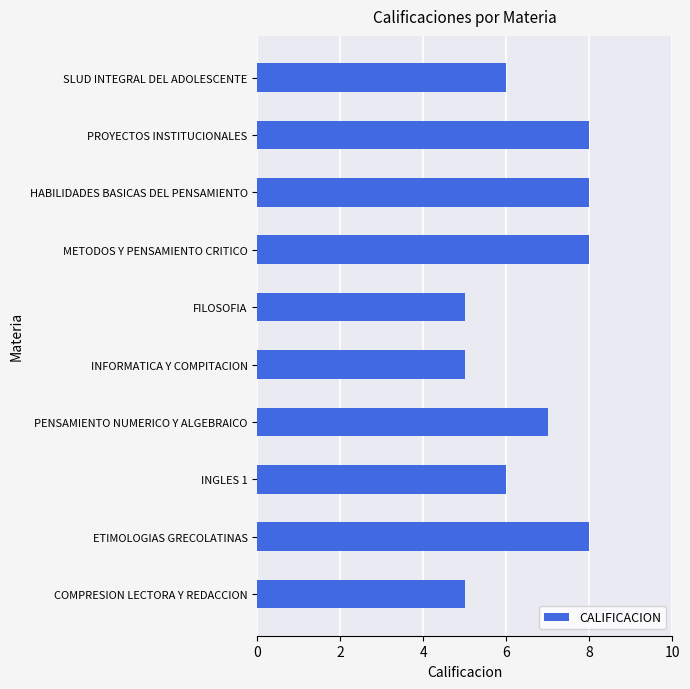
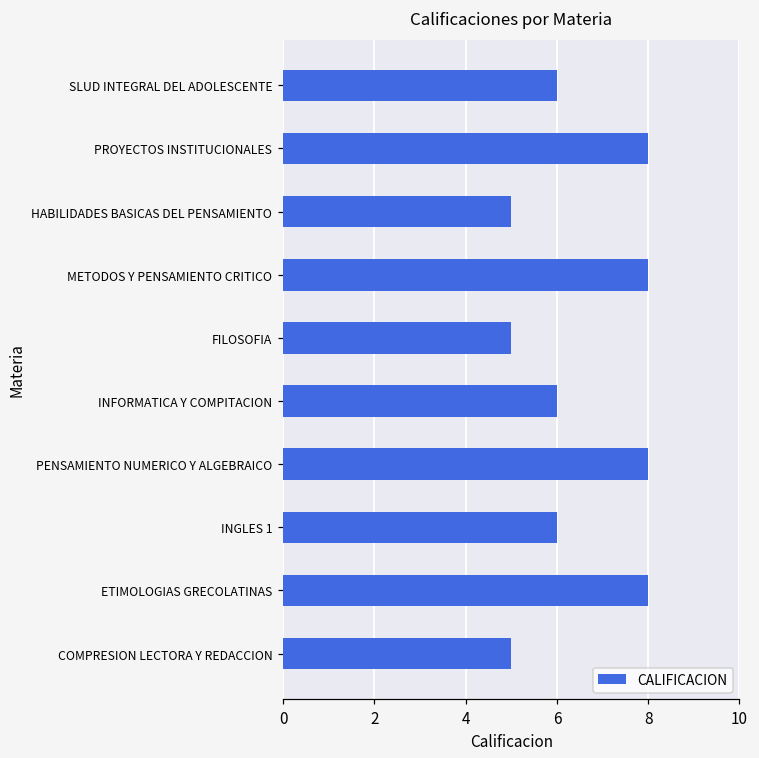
  {
    "SLUD INTEGRAL DEL ADOLESCENTE": 6,
    "PROYECTOS INSTITUCIONALES": 8,
-   "HABILIDADES BASICAS DEL PENSAMIENTO": 8,
+   "HABILIDADES BASICAS DEL PENSAMIENTO": 5,
    "METODOS Y PENSAMIENTO CRITICO": 8,
    "FILOSOFIA": 5,
-   "INFORMATICA Y COMPITACION": 5,
-   "PENSAMIENTO NUMERICO Y ALGEBRAICO": 7,
+   "INFORMATICA Y COMPITACION": 6,
+   "PENSAMIENTO NUMERICO Y ALGEBRAICO": 8,
    "INGLES 1": 6,
    "ETIMOLOGIAS GRECOLATINAS": 8,
    "COMPRESION LECTORA Y REDACCION": 5
  }
